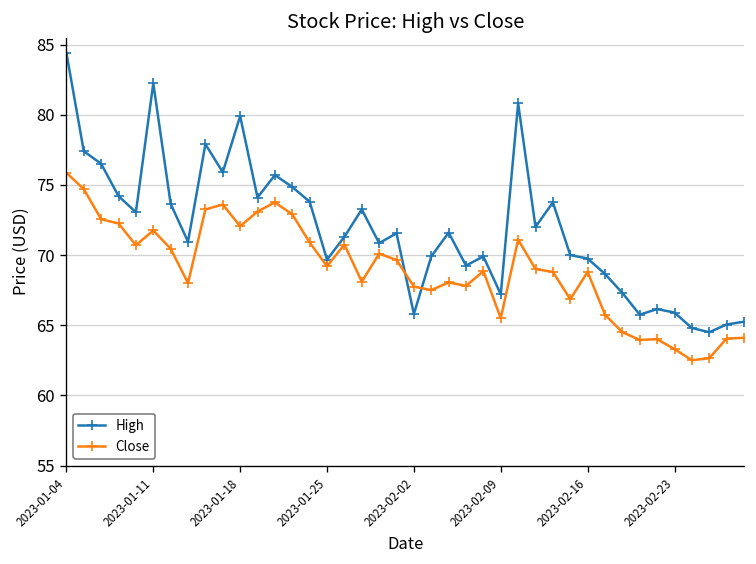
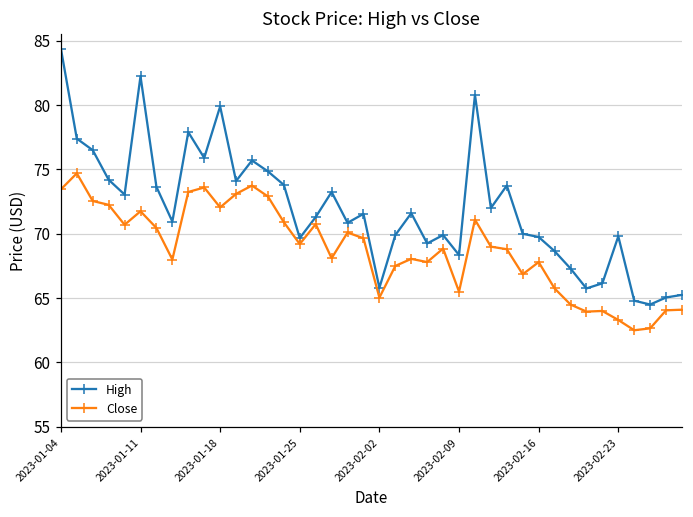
  {
    "High": {
      "2023-01-04": 84.4,
      "2023-01-11": 82.2,
      "2023-01-18": 79.9,
      "2023-01-25": 69.7,
      "2023-02-02": 65.8,
-     "2023-02-09": 67.2,
+     "2023-02-09": 68.4,
      "2023-02-16": 69.8,
-     "2023-02-23": 65.9
+     "2023-02-23": 69.8
    },
    "Close": {
-     "2023-01-04": 75.9,
+     "2023-01-04": 73.5,
      "2023-01-11": 71.8,
      "2023-01-18": 72.1,
      "2023-01-25": 69.2,
-     "2023-02-02": 67.8,
+     "2023-02-02": 65.0,
      "2023-02-09": 65.5,
-     "2023-02-16": 68.8,
+     "2023-02-16": 67.8,
      "2023-02-23": 63.3
    }
  }
